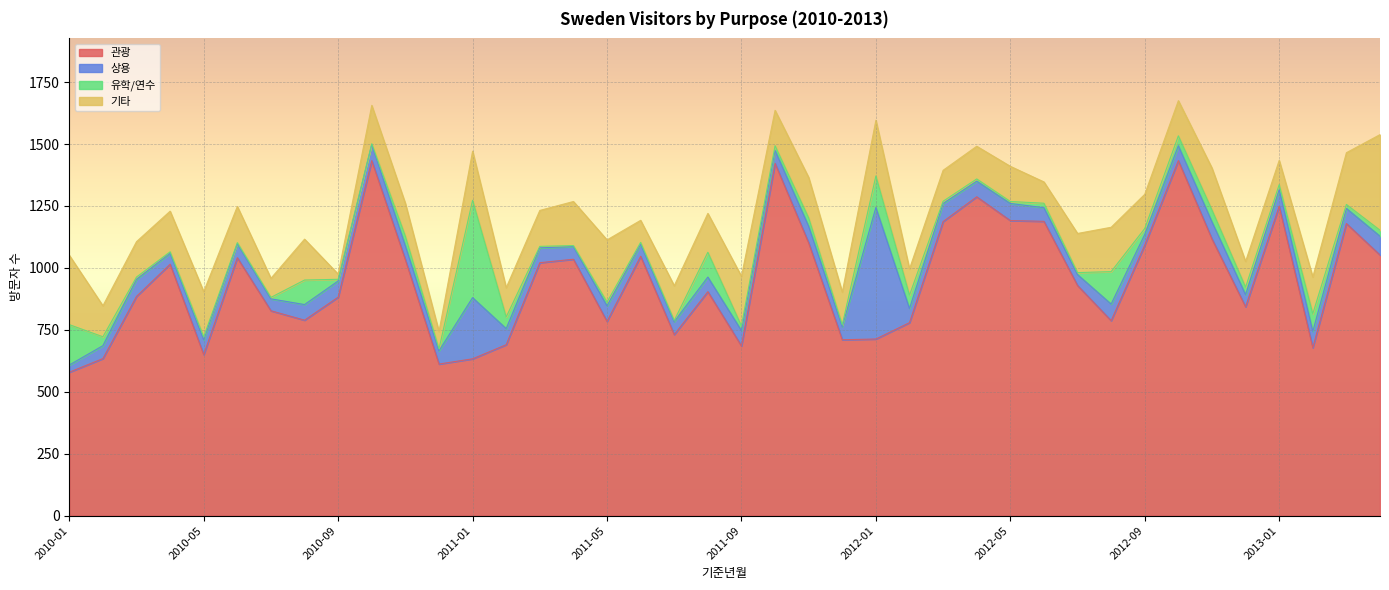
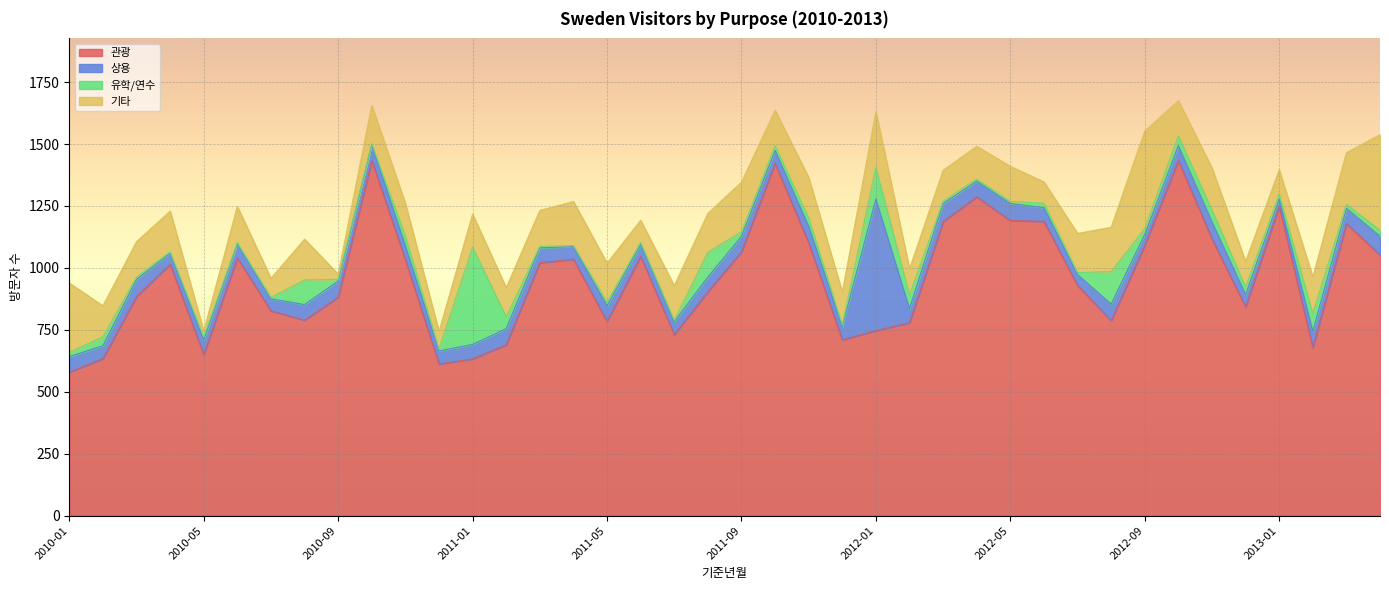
  {
    "관광": {
      "2010-01": 580,
      "2010-05": 650,
      "2010-09": 880,
      "2011-01": 630,
      "2011-05": 780,
-     "2011-09": 690,
-     "2012-01": 710,
+     "2011-09": 1070,
+     "2012-01": 750,
      "2012-05": 1190,
      "2012-09": 1090,
      "2013-01": 1250
    },
    "상용": {
-     "2010-01": 30,
+     "2010-01": 60,
      "2010-05": 60,
-     "2011-01": 250,
+     "2011-01": 60,
      "2011-05": 60,
      "2011-09": 60,
      "2012-01": 530,
      "2012-09": 40,
-     "2013-01": 70
+     "2013-01": 30
    },
    "유학/연수": {
-     "2010-01": 160,
+     "2010-01": 20,
      "2010-05": 10,
      "2011-01": 390,
      "2011-05": 20,
      "2011-09": 20,
      "2012-01": 130,
      "2012-09": 20,
      "2013-01": 20
    },
    "기타": {
      "2010-01": 280,
-     "2010-05": 180,
+     "2010-05": 20,
      "2010-09": 20,
-     "2011-01": 200,
-     "2011-05": 250,
+     "2011-01": 130,
+     "2011-05": 160,
      "2011-09": 200,
      "2012-01": 230,
      "2012-05": 140,
-     "2012-09": 140,
+     "2012-09": 390,
      "2013-01": 100
    }
  }
